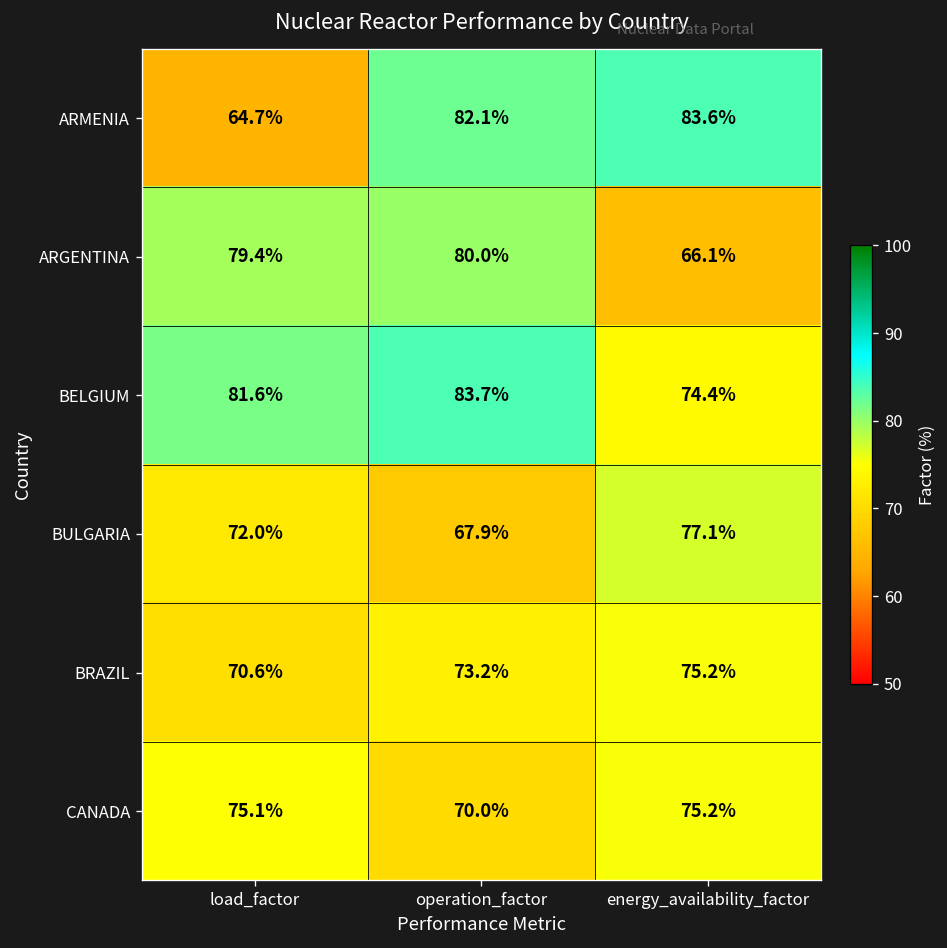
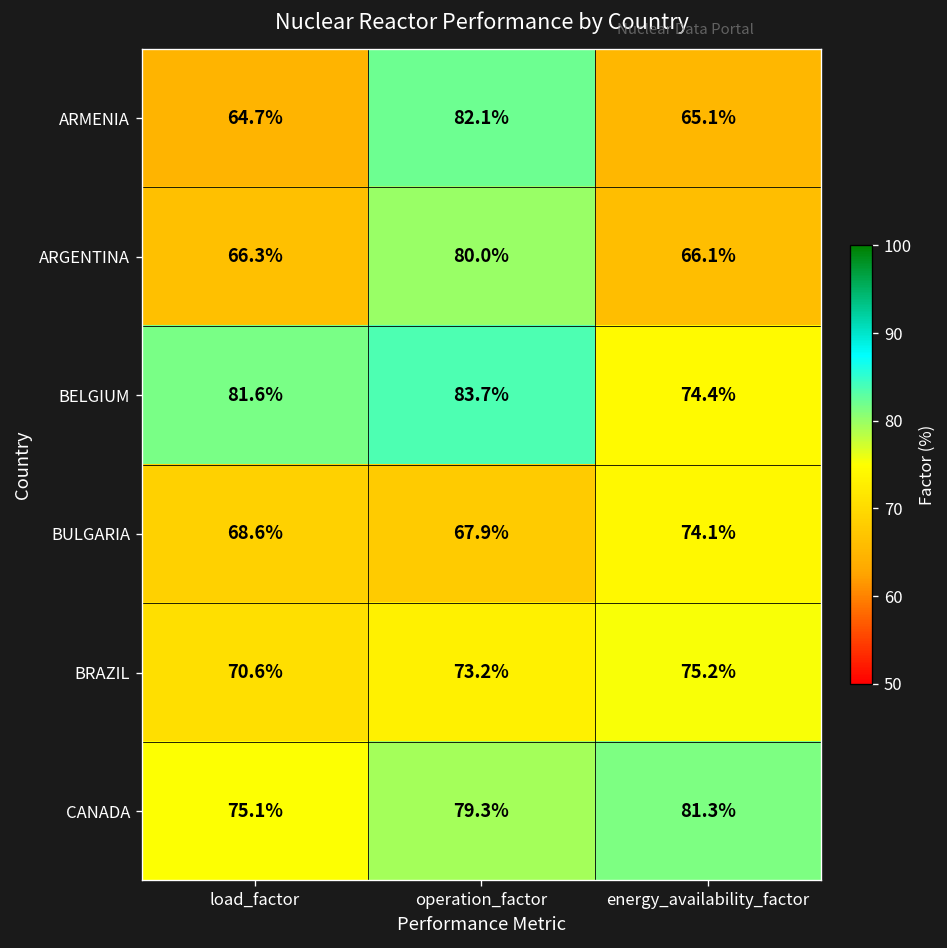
  {
    "ARMENIA": {
      "load_factor": "64.7%",
      "operation_factor": "82.1%",
-     "energy_availability_factor": "83.6%"
+     "energy_availability_factor": "65.1%"
    },
    "ARGENTINA": {
-     "load_factor": "79.4%",
+     "load_factor": "66.3%",
      "operation_factor": "80.0%",
      "energy_availability_factor": "66.1%"
    },
    "BELGIUM": {
      "load_factor": "81.6%",
      "operation_factor": "83.7%",
      "energy_availability_factor": "74.4%"
    },
    "BULGARIA": {
-     "load_factor": "72.0%",
+     "load_factor": "68.6%",
      "operation_factor": "67.9%",
-     "energy_availability_factor": "77.1%"
+     "energy_availability_factor": "74.1%"
    },
    "BRAZIL": {
      "load_factor": "70.6%",
      "operation_factor": "73.2%",
      "energy_availability_factor": "75.2%"
    },
    "CANADA": {
      "load_factor": "75.1%",
-     "operation_factor": "70.0%",
-     "energy_availability_factor": "75.2%"
+     "operation_factor": "79.3%",
+     "energy_availability_factor": "81.3%"
    }
  }
